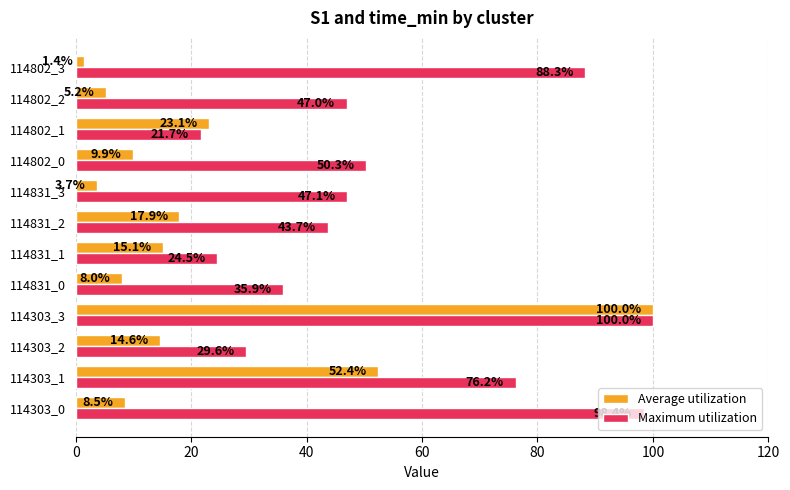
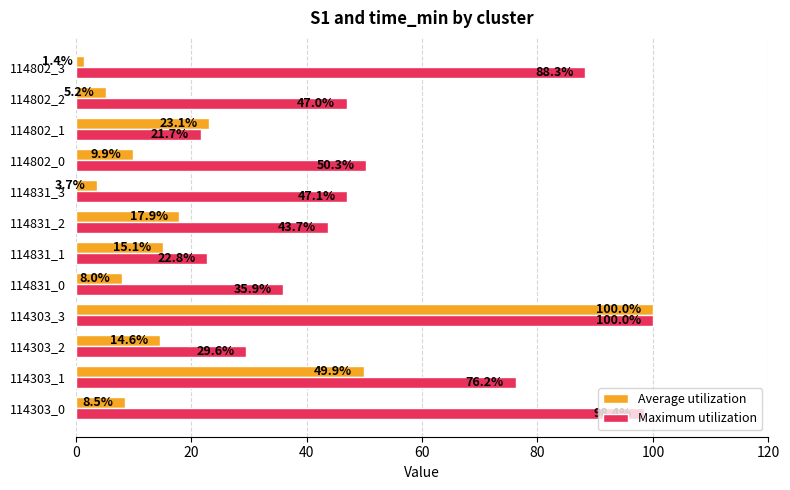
  {
    "Average utilization": {
      "114802_3": "1.4%",
      "114802_2": "5.2%",
      "114802_1": "23.1%",
      "114802_0": "9.9%",
      "114831_3": "3.7%",
      "114831_2": "17.9%",
      "114831_1": "15.1%",
      "114831_0": "8.0%",
      "114303_2": "14.6%",
-     "114303_1": "52.4%",
+     "114303_1": "49.9%",
      "114303_0": "8.5%"
    },
    "Maximum utilization": {
      "114802_3": "88.3%",
      "114802_2": "47.0%",
      "114802_1": "21.7%",
      "114802_0": "50.3%",
      "114831_3": "47.1%",
      "114831_2": "43.7%",
-     "114831_1": "24.5%",
+     "114831_1": "22.8%",
      "114831_0": "35.9%",
      "114303_2": "29.6%",
      "114303_1": "76.2%"
    }
  }
